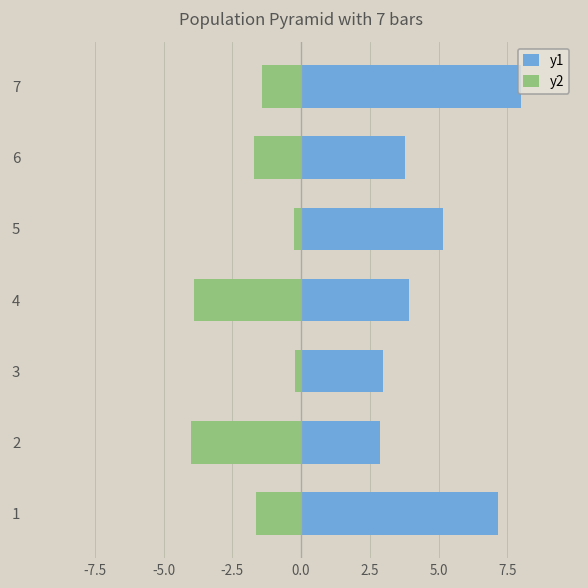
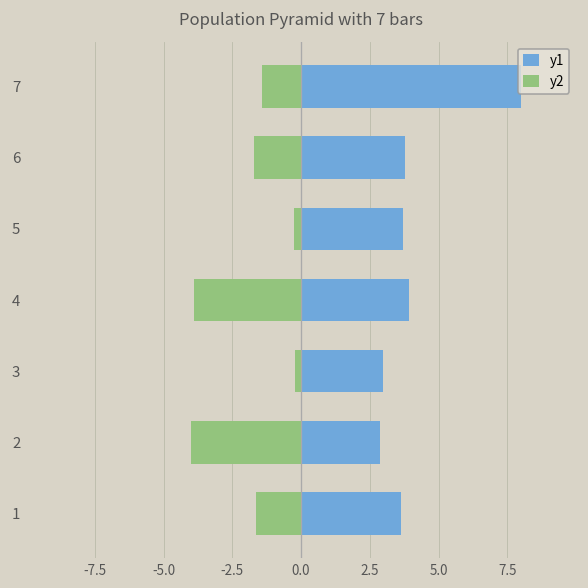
  {
    "y1": {
      "6": 3.8,
-     "5": 5.2,
+     "5": 3.7,
      "4": 3.9,
      "3": 3.0,
      "2": 2.9,
-     "1": 7.2
+     "1": 3.6
    },
    "y2": {
      "7": -1.4,
      "6": -1.7,
      "5": -0.3,
      "4": -3.9,
      "3": -0.2,
      "2": -4.0,
      "1": -1.6
    }
  }
